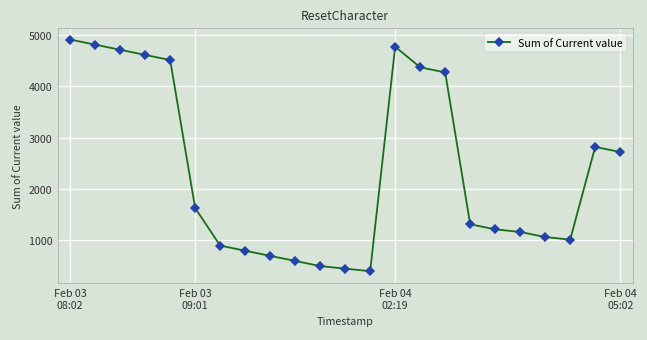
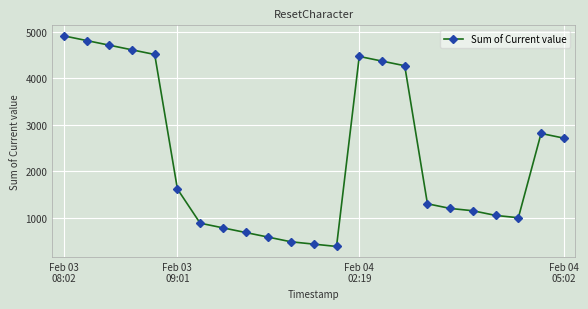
  {
    "Feb 03 08:02": 4900,
    "Feb 03 09:01": 1600,
-   "Feb 04 02:19": 4800,
+   "Feb 04 02:19": 4500,
    "Feb 04 05:02": 2700
  }
